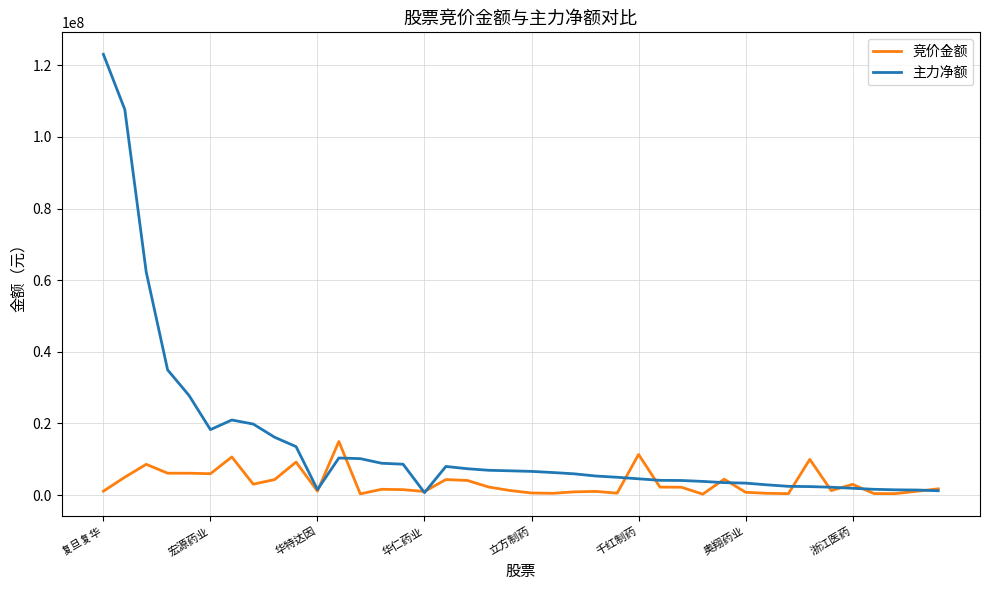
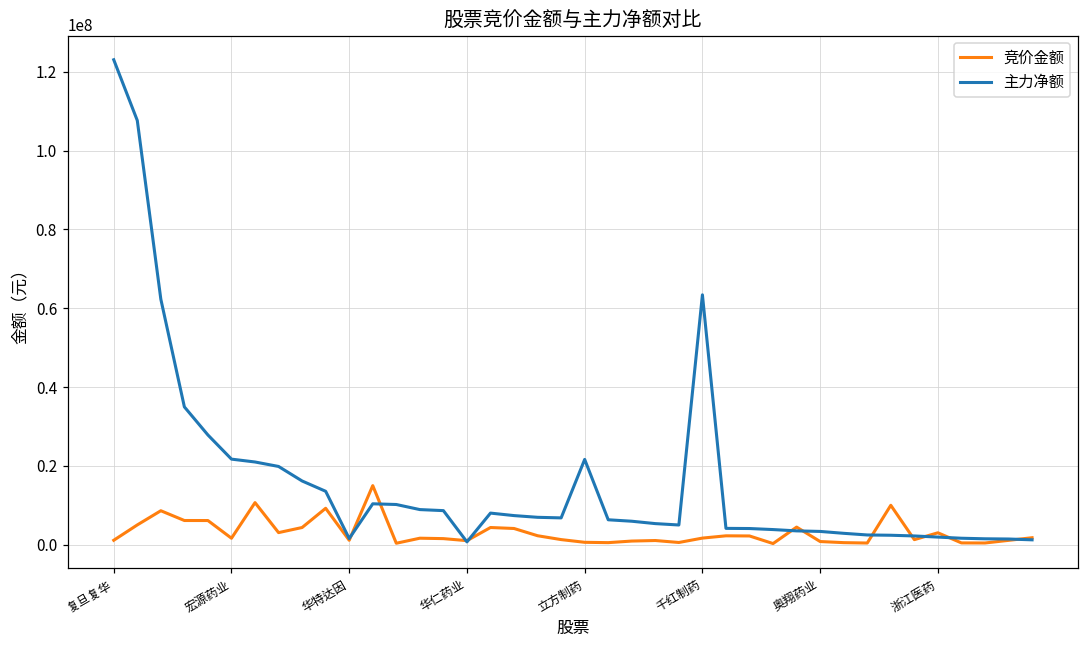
  {
    "竞价金额": {
      "复旦复华": 1000000,
-     "宏源药业": 6000000,
+     "宏源药业": 2000000,
      "立方制药": 1000000,
-     "千红制药": 11000000,
+     "千红制药": 2000000,
      "奥翔药业": 1000000,
      "浙江医药": 3000000
    },
    "主力净额": {
      "复旦复华": 123000000,
-     "宏源药业": 18000000,
-     "立方制药": 7000000,
-     "千红制药": 5000000,
+     "宏源药业": 22000000,
+     "立方制药": 22000000,
+     "千红制药": 63000000,
      "奥翔药业": 3000000,
      "浙江医药": 2000000
    }
  }
